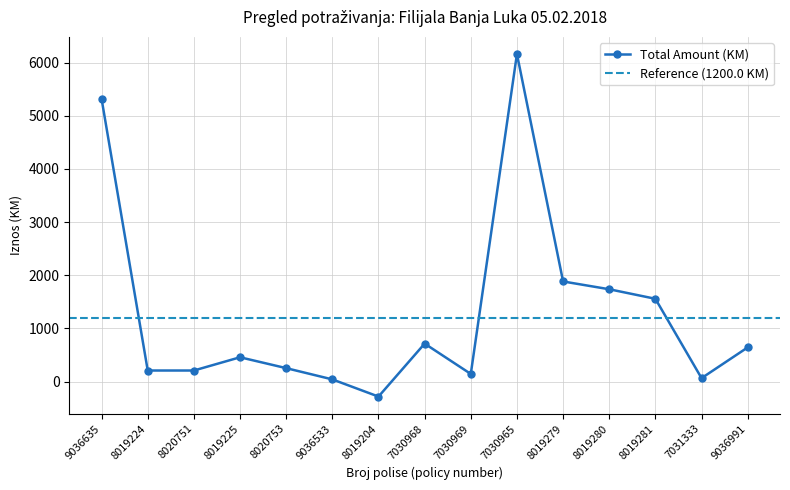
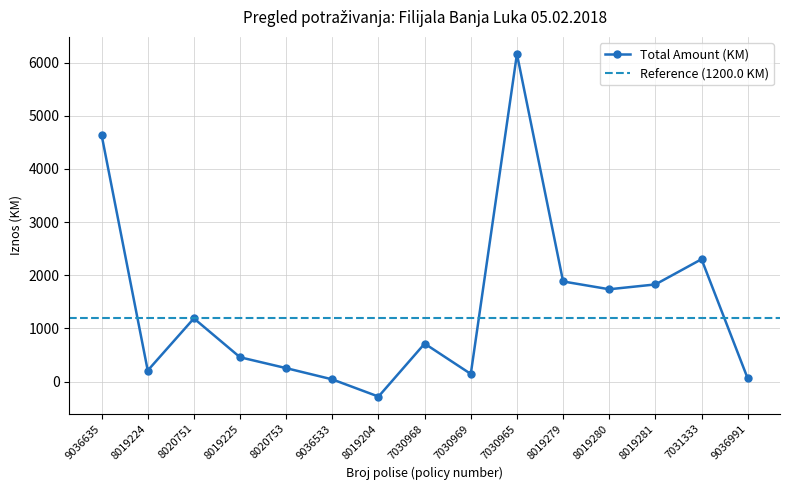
  {
-   "9036635": 5300,
+   "9036635": 4600,
    "8019224": 200,
-   "8020751": 200,
+   "8020751": 1200,
    "8019225": 500,
    "8020753": 300,
    "9036533": 0,
    "8019204": -300,
    "7030968": 700,
    "7030969": 100,
    "7030965": 6200,
    "8019279": 1900,
    "8019280": 1700,
-   "8019281": 1600,
-   "7031333": 100,
-   "9036991": 600
+   "8019281": 1800,
+   "7031333": 2300,
+   "9036991": 100
  }
